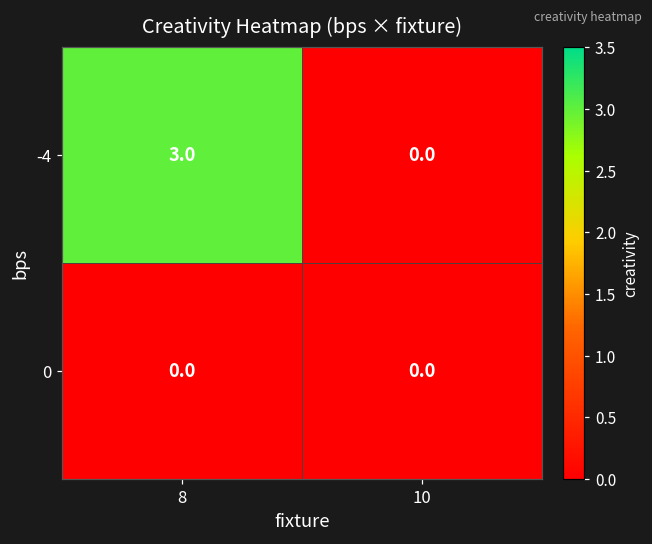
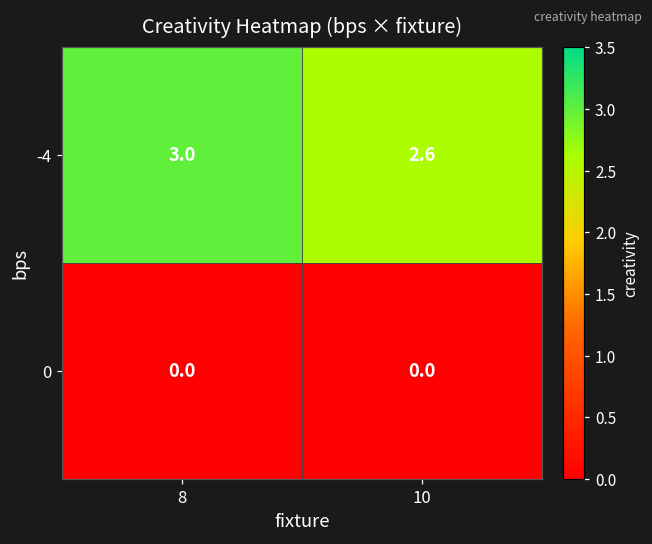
  {
    "-4": {
      "8": 3.0,
-     "10": 0.0
+     "10": 2.6
    },
    "0": {
      "8": 0.0,
      "10": 0.0
    }
  }
